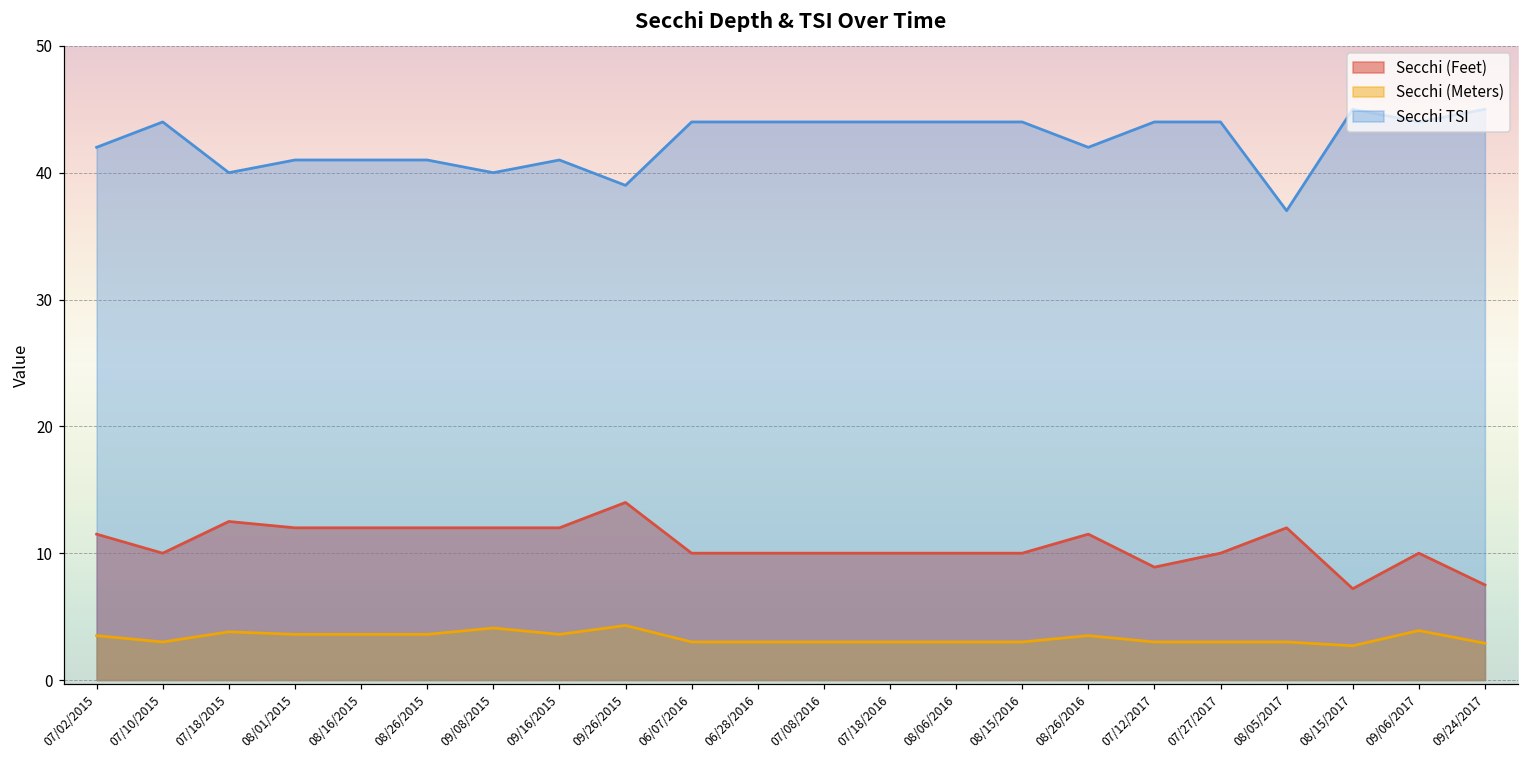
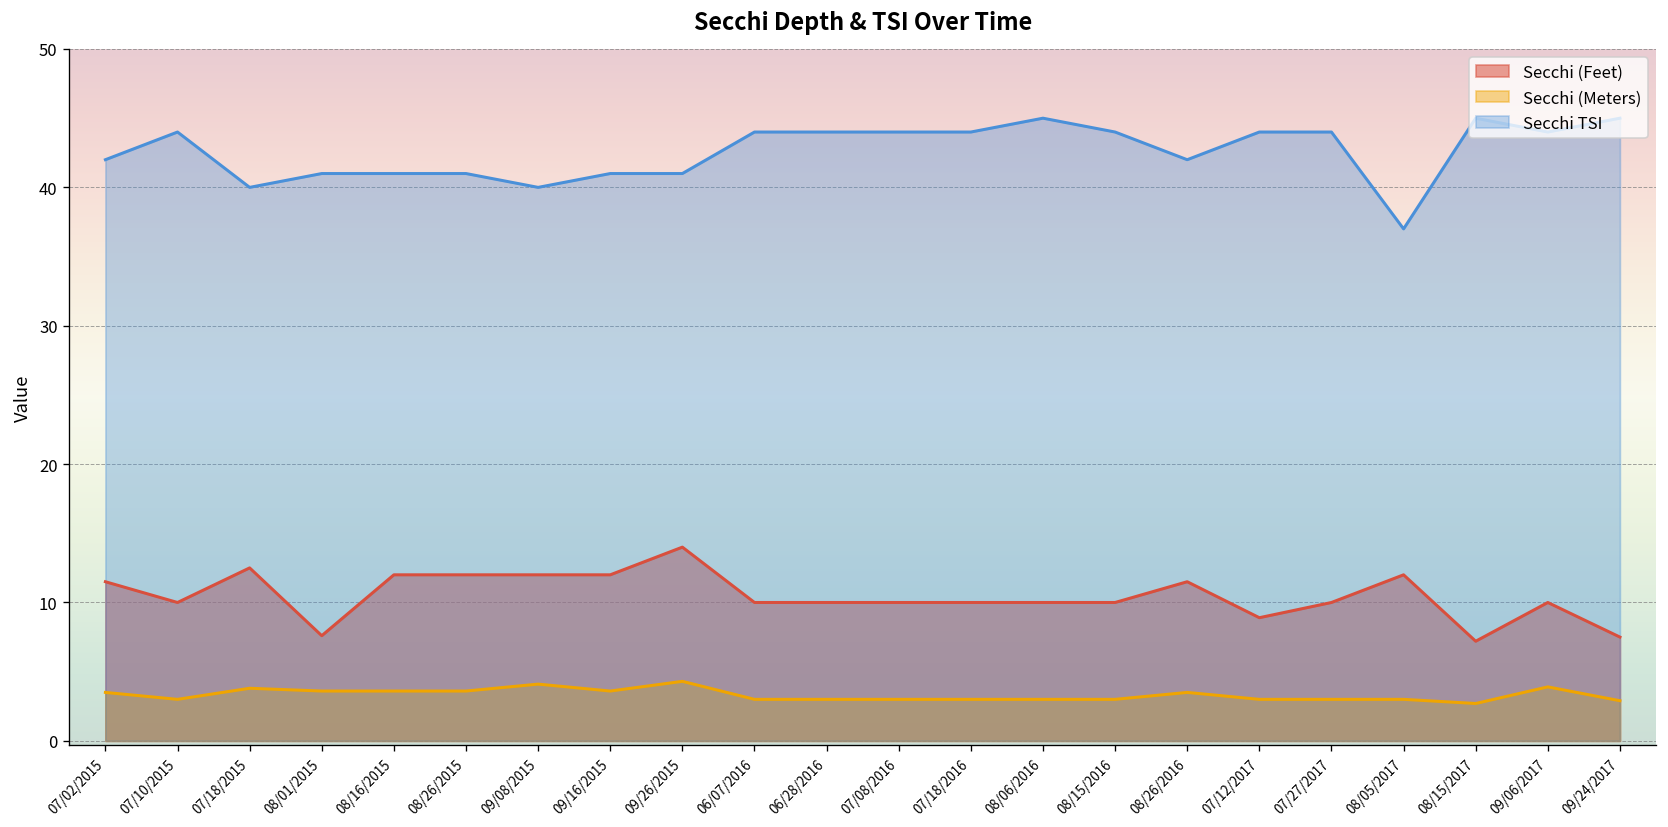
  {
    "Secchi (Feet)": {
      "07/02/2015": 11.5,
      "07/10/2015": 10.0,
      "07/18/2015": 12.5,
-     "08/01/2015": 12.0,
+     "08/01/2015": 7.6,
      "08/16/2015": 12.0,
      "08/26/2015": 12.0,
      "09/08/2015": 12.0,
      "09/16/2015": 12.0,
      "09/26/2015": 14.0,
      "06/07/2016": 10.0,
      "06/28/2016": 10.0,
      "07/08/2016": 10.0,
      "07/18/2016": 10.0,
      "08/06/2016": 10.0,
      "08/15/2016": 10.0,
      "08/26/2016": 11.5,
      "07/12/2017": 8.9,
      "07/27/2017": 10.0,
      "08/05/2017": 12.0,
      "08/15/2017": 7.2,
      "09/06/2017": 10.0,
      "09/24/2017": 7.5
    },
    "Secchi (Meters)": {
      "07/02/2015": 3.5,
      "07/10/2015": 3.0,
      "07/18/2015": 3.8,
      "08/01/2015": 3.6,
      "08/16/2015": 3.6,
      "08/26/2015": 3.6,
      "09/08/2015": 4.1,
      "09/16/2015": 3.6,
      "09/26/2015": 4.3,
      "06/07/2016": 3.0,
      "06/28/2016": 3.0,
      "07/08/2016": 3.0,
      "07/18/2016": 3.0,
      "08/06/2016": 3.0,
      "08/15/2016": 3.0,
      "08/26/2016": 3.5,
      "07/12/2017": 3.0,
      "07/27/2017": 3.0,
      "08/05/2017": 3.0,
      "08/15/2017": 2.7,
      "09/06/2017": 3.9,
      "09/24/2017": 2.9
    },
    "Secchi TSI": {
      "07/02/2015": 42,
      "07/10/2015": 44,
      "07/18/2015": 40,
      "08/01/2015": 41,
      "08/16/2015": 41,
      "08/26/2015": 41,
      "09/08/2015": 40,
      "09/16/2015": 41,
-     "09/26/2015": 39,
+     "09/26/2015": 41,
      "06/07/2016": 44,
      "06/28/2016": 44,
      "07/08/2016": 44,
      "07/18/2016": 44,
-     "08/06/2016": 44,
+     "08/06/2016": 45,
      "08/15/2016": 44,
      "08/26/2016": 42,
      "07/12/2017": 44,
      "07/27/2017": 44,
      "08/05/2017": 37
    }
  }
